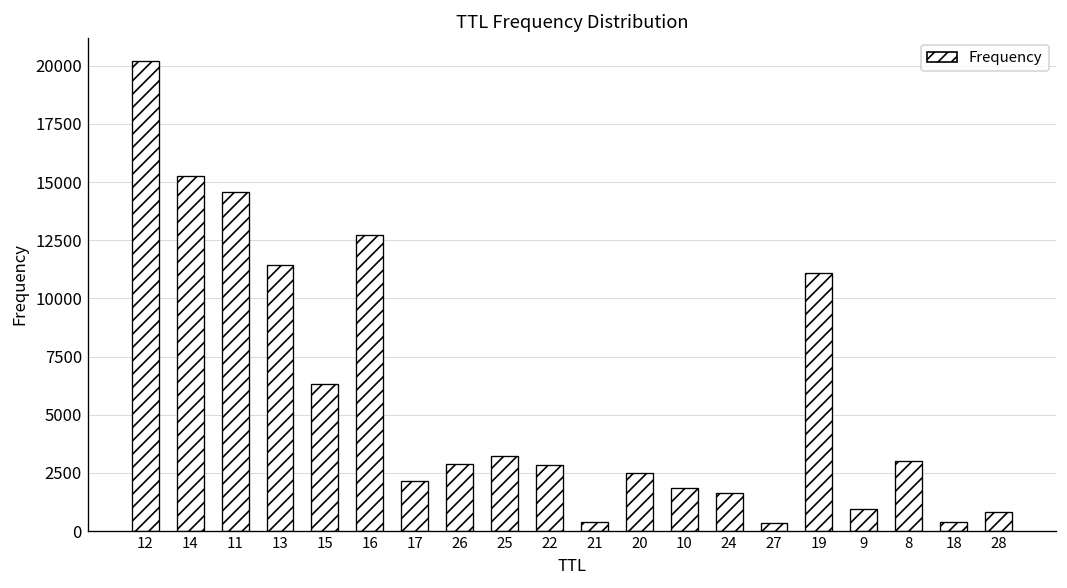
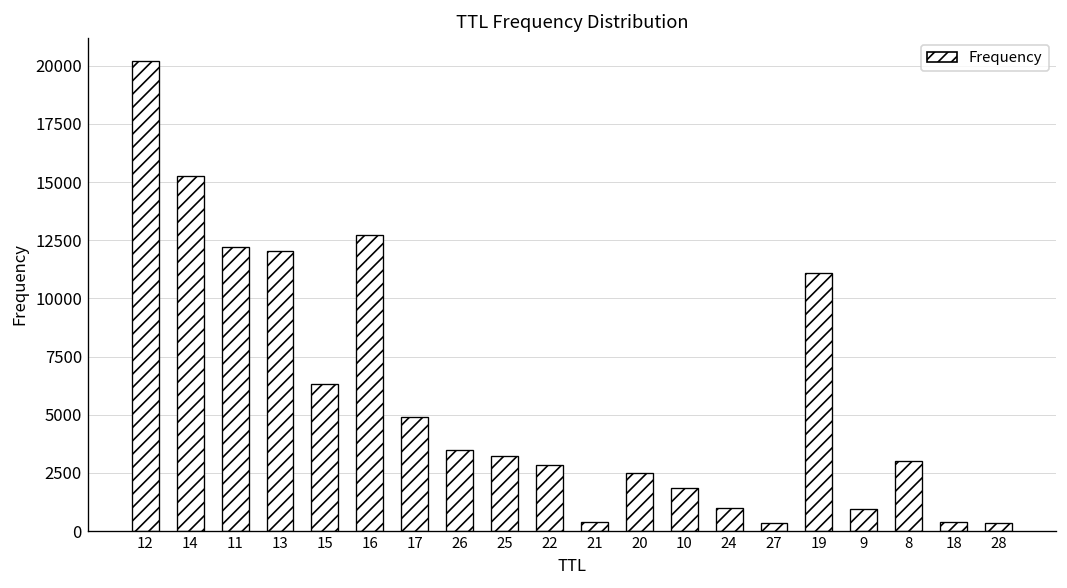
  {
    "12": 20200,
    "14": 15300,
-   "11": 14600,
-   "13": 11400,
+   "11": 12200,
+   "13": 12000,
    "15": 6300,
    "16": 12700,
-   "17": 2100,
-   "26": 2900,
+   "17": 4900,
+   "26": 3500,
    "25": 3200,
    "22": 2800,
    "21": 400,
    "20": 2500,
    "10": 1900,
-   "24": 1600,
+   "24": 1000,
    "27": 300,
    "19": 11100,
    "9": 900,
    "8": 3000,
    "18": 400,
-   "28": 800
+   "28": 300
  }
